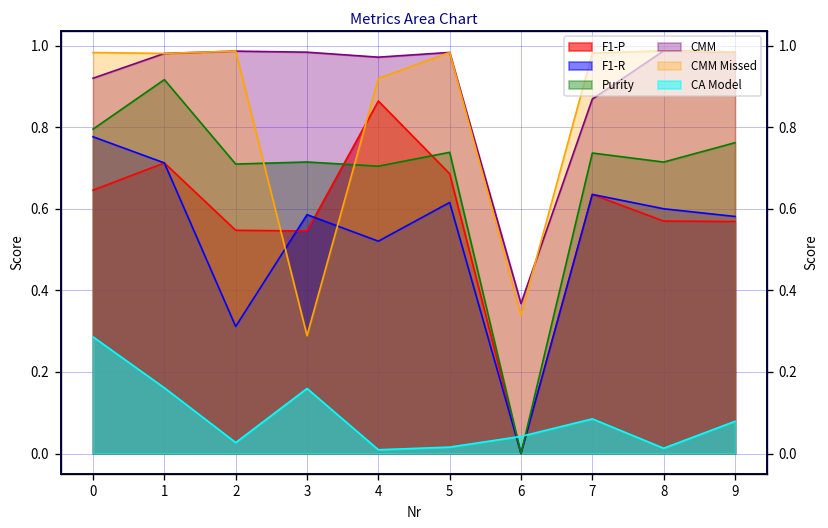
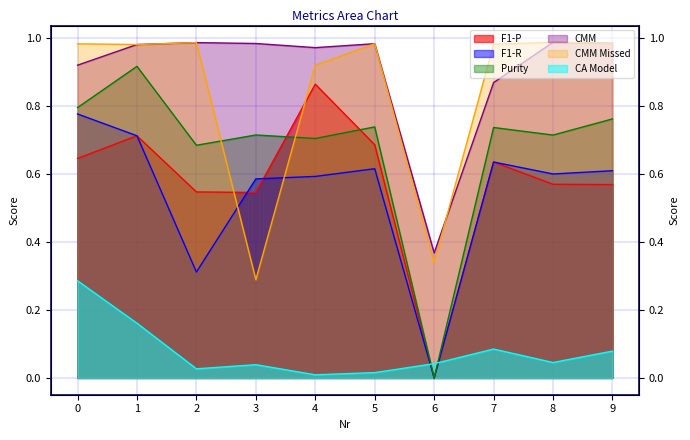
  {
    "F1-P": {
      "0": 0.65,
      "2": 0.55,
      "3": 0.55,
      "4": 0.86,
      "5": 0.69,
      "8": 0.57,
      "9": 0.57
    },
    "F1-R": {
      "0": 0.78,
      "2": 0.31,
      "3": 0.59,
-     "4": 0.52,
+     "4": 0.59,
      "5": 0.62,
      "8": 0.60,
-     "9": 0.58
+     "9": 0.61
    },
    "Purity": {
      "0": 0.80,
      "1": 0.92,
-     "2": 0.71,
+     "2": 0.68,
      "3": 0.71,
      "4": 0.70,
      "5": 0.74,
      "7": 0.74,
      "8": 0.71,
      "9": 0.76
    },
    "CMM": {
      "0": 0.92,
      "3": 0.98,
      "4": 0.97,
      "6": 0.37,
      "7": 0.87
    },
    "CMM Missed": {
      "0": 0.98,
      "3": 0.29,
      "4": 0.92,
      "6": 0.34
    },
    "CA Model": {
      "0": 0.29,
      "1": 0.16,
      "2": 0.03,
-     "3": 0.16,
+     "3": 0.04,
      "4": 0.01,
      "5": 0.02,
      "6": 0.04,
      "7": 0.08,
-     "8": 0.01,
+     "8": 0.05,
      "9": 0.08
    }
  }
